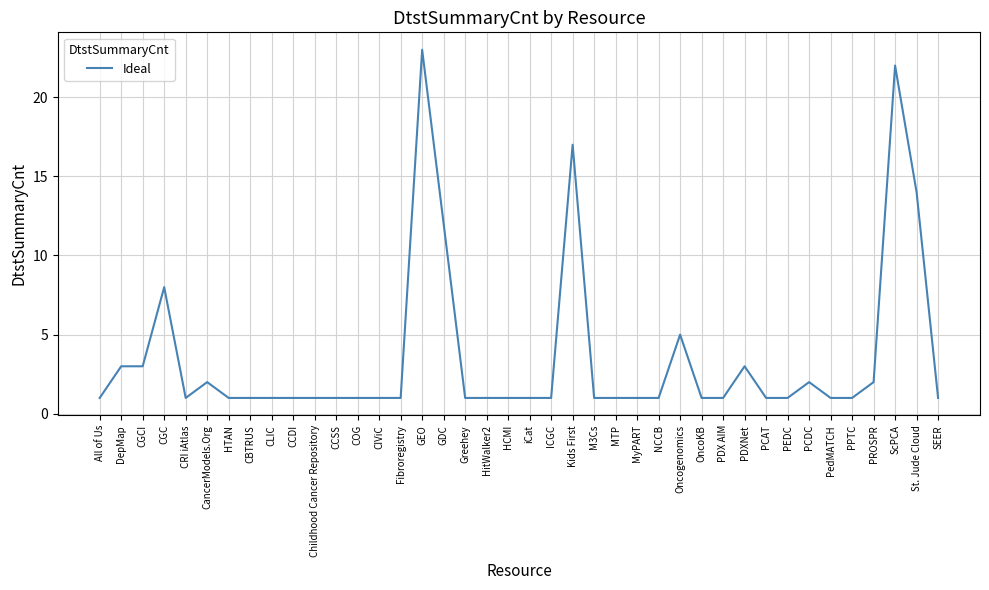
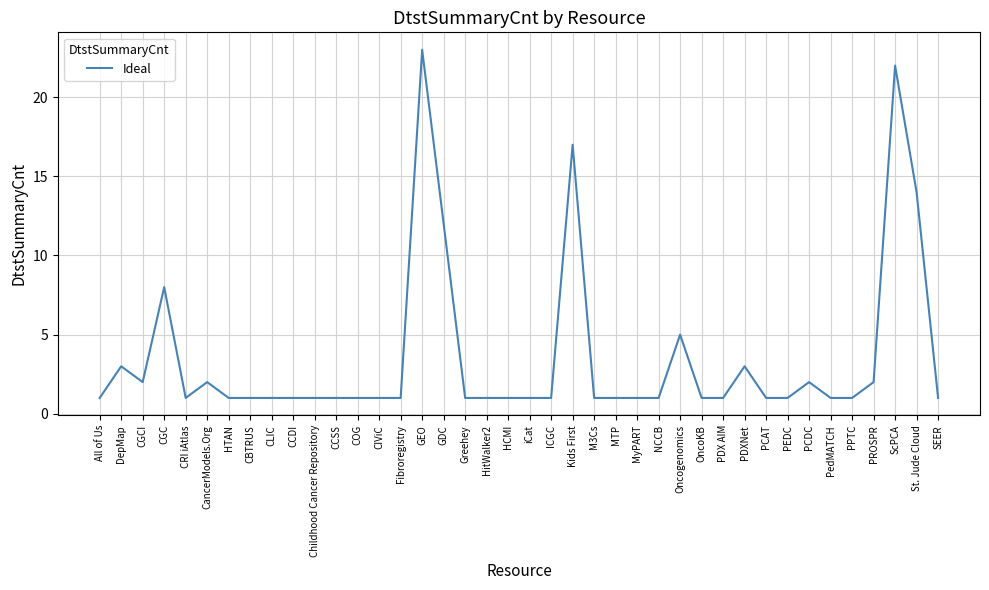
  {
    "All of Us": 1,
    "DepMap": 3,
-   "CGCI": 3,
+   "CGCI": 2,
    "CGC": 8,
    "CRI iAtlas": 1,
    "CancerModels.Org": 2,
    "HTAN": 1,
    "CBTRUS": 1,
    "CLIC": 1,
    "CCDI": 1,
    "Childhood Cancer Repository": 1,
    "CCSS": 1,
    "COG": 1,
    "CIViC": 1,
    "Fibroregistry": 1,
    "GEO": 23,
    "GDC": 12,
    "Greehey": 1,
    "HitWalker2": 1,
    "HCMI": 1,
    "iCat": 1,
    "ICGC": 1,
    "Kids First": 17,
    "M3Cs": 1,
    "MTP": 1,
    "MyPART": 1,
    "NCCB": 1,
    "Oncogenomics": 5,
    "OncoKB": 1,
    "PDX AIM": 1,
    "PDXNet": 3,
    "PCAT": 1,
    "PEDC": 1,
    "PCDC": 2,
    "PedMATCH": 1,
    "PPTC": 1,
    "PROSPR": 2,
    "ScPCA": 22,
    "St. Jude Cloud": 14,
    "SEER": 1
  }
